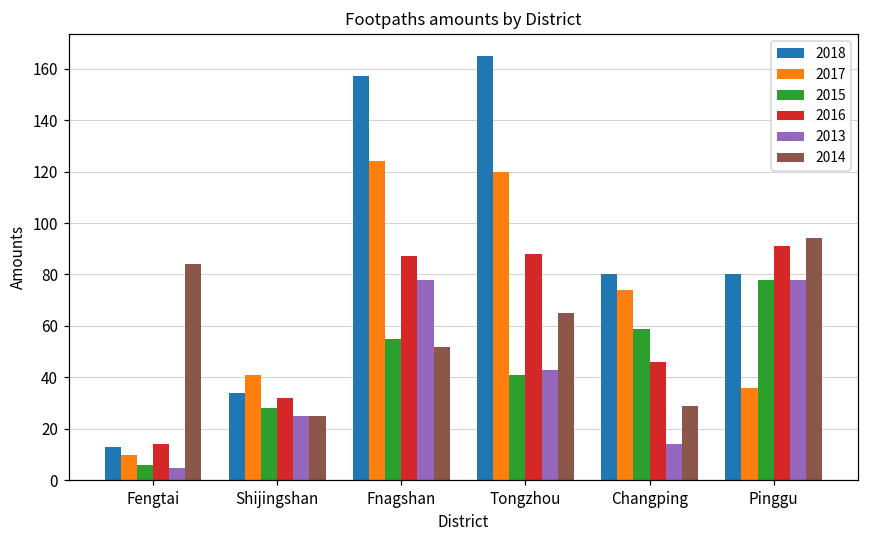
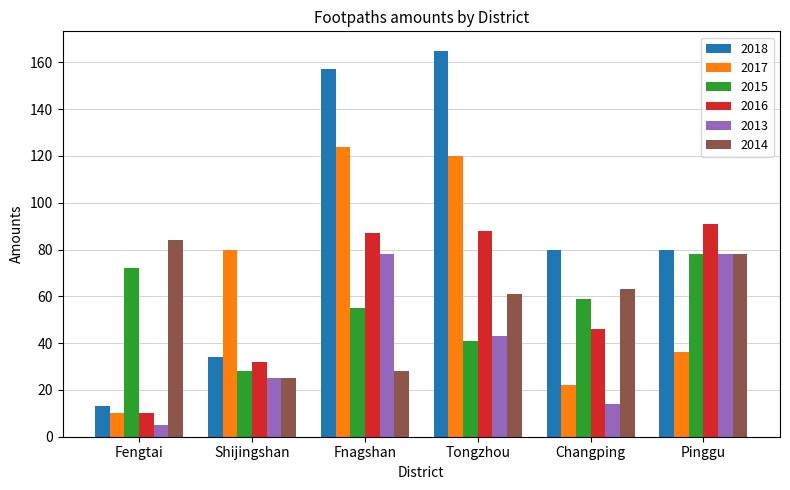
  {
    "2018": {
      "Fengtai": 13,
      "Shijingshan": 34,
      "Fnagshan": 157,
      "Tongzhou": 165,
      "Changping": 80,
      "Pinggu": 80
    },
    "2017": {
      "Fengtai": 10,
-     "Shijingshan": 41,
+     "Shijingshan": 80,
      "Fnagshan": 124,
      "Tongzhou": 120,
-     "Changping": 74,
+     "Changping": 22,
      "Pinggu": 36
    },
    "2015": {
-     "Fengtai": 6,
+     "Fengtai": 72,
      "Shijingshan": 28,
      "Fnagshan": 55,
      "Tongzhou": 41,
      "Changping": 59,
      "Pinggu": 78
    },
    "2016": {
-     "Fengtai": 14,
+     "Fengtai": 10,
      "Shijingshan": 32,
      "Fnagshan": 87,
      "Tongzhou": 88,
      "Changping": 46,
      "Pinggu": 91
    },
    "2013": {
      "Fengtai": 5,
      "Shijingshan": 25,
      "Fnagshan": 78,
      "Tongzhou": 43,
      "Changping": 14,
      "Pinggu": 78
    },
    "2014": {
      "Fengtai": 84,
      "Shijingshan": 25,
-     "Fnagshan": 52,
-     "Tongzhou": 65,
-     "Changping": 29,
-     "Pinggu": 94
+     "Fnagshan": 28,
+     "Tongzhou": 61,
+     "Changping": 63,
+     "Pinggu": 78
    }
  }
